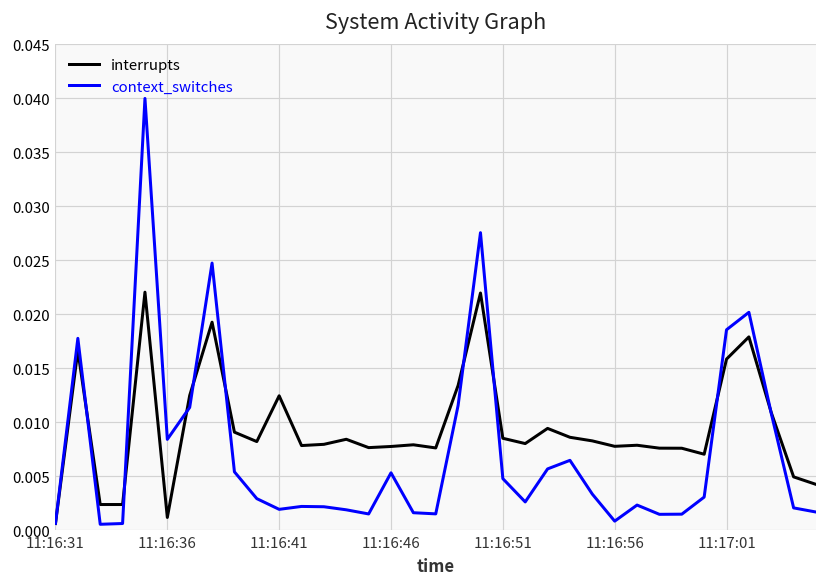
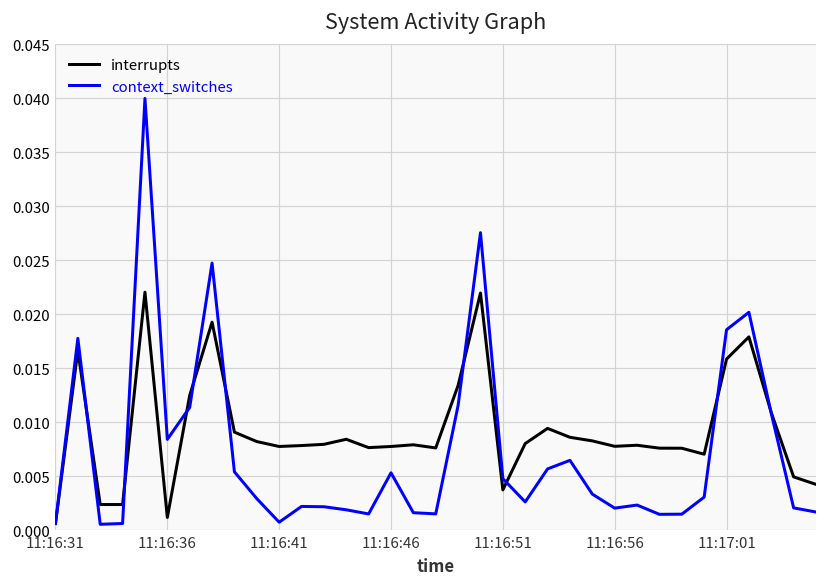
  {
    "interrupts": {
      "11:16:36": 0.001,
-     "11:16:41": 0.012,
+     "11:16:41": 0.008,
      "11:16:46": 0.008,
-     "11:16:51": 0.009,
+     "11:16:51": 0.004,
      "11:16:56": 0.008,
      "11:17:01": 0.016
    },
    "context_switches": {
      "11:16:36": 0.008,
-     "11:16:41": 0.002,
+     "11:16:41": 0.001,
      "11:16:46": 0.005,
      "11:16:51": 0.005,
-     "11:16:56": 0.001,
+     "11:16:56": 0.002,
      "11:17:01": 0.019
    }
  }
